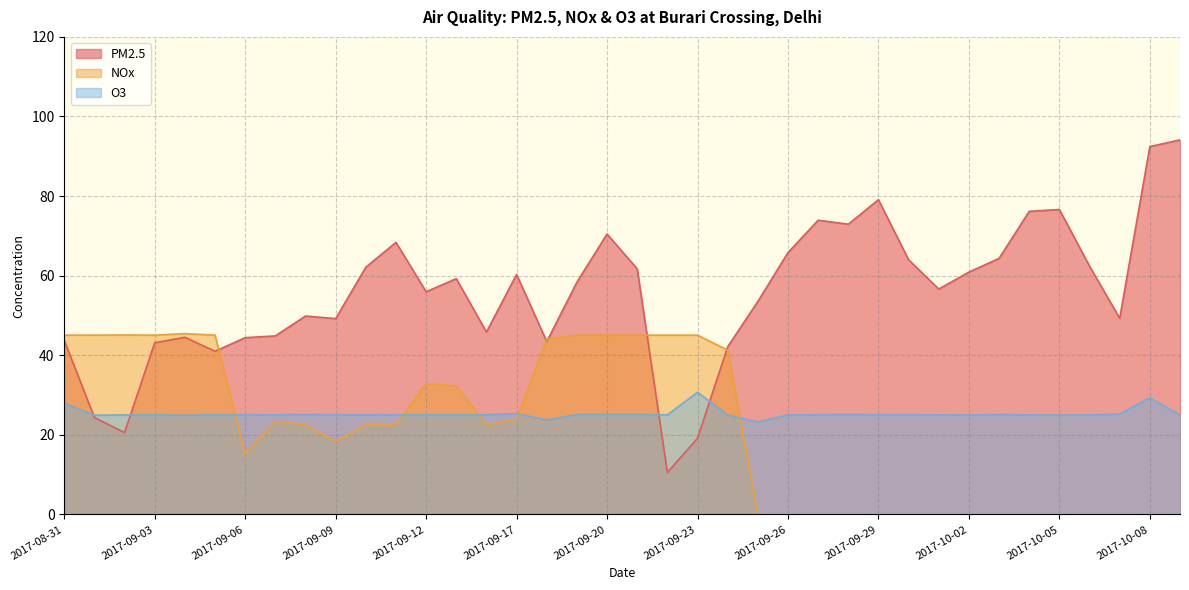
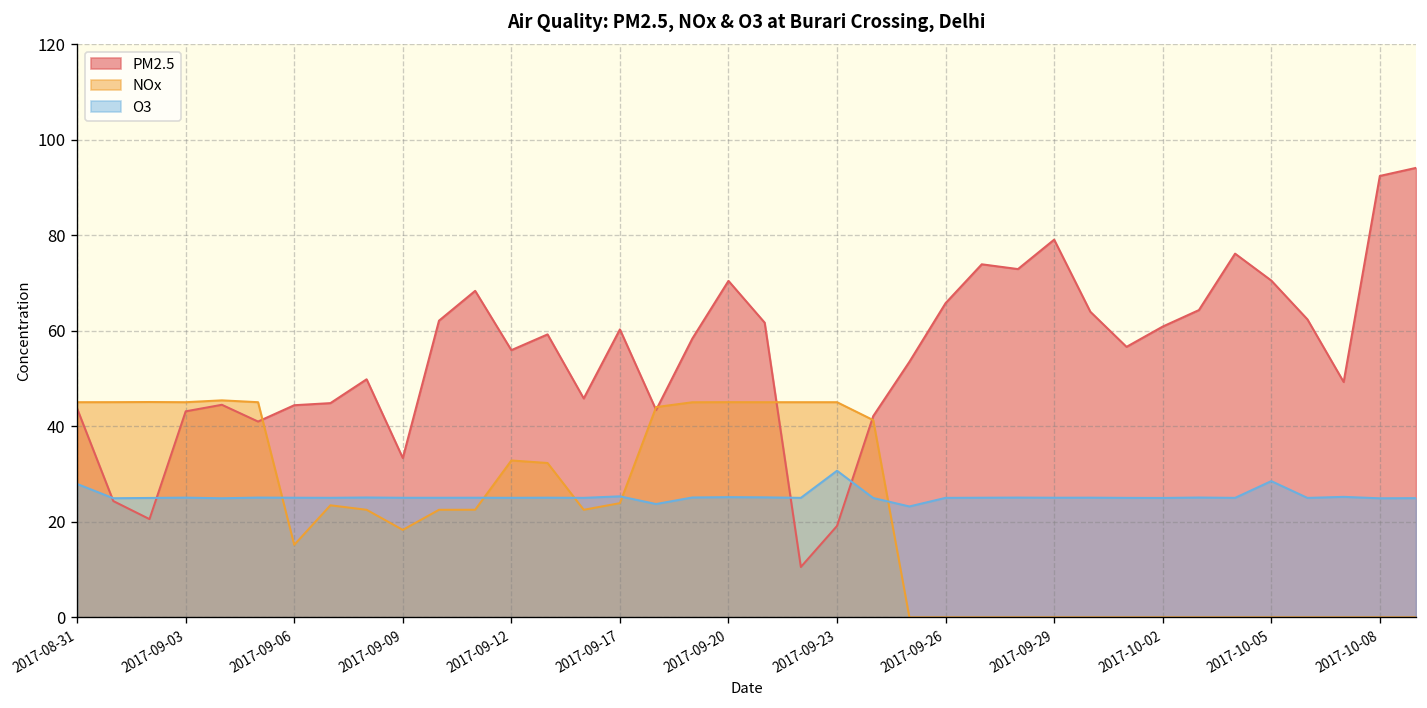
  {
    "PM2.5": {
      "2017-08-31": 44,
      "2017-09-03": 43,
      "2017-09-06": 44,
-     "2017-09-09": 49,
+     "2017-09-09": 33,
      "2017-09-12": 56,
      "2017-09-17": 60,
      "2017-09-20": 70,
      "2017-09-23": 19,
      "2017-09-26": 66,
      "2017-09-29": 79,
      "2017-10-02": 61,
-     "2017-10-05": 77,
+     "2017-10-05": 71,
      "2017-10-08": 92
    },
    "NOx": {
      "2017-08-31": 45,
      "2017-09-03": 45,
      "2017-09-06": 15,
      "2017-09-09": 18,
      "2017-09-12": 33,
      "2017-09-17": 24,
      "2017-09-20": 45,
      "2017-09-23": 45,
      "2017-09-26": 0,
      "2017-09-29": 0,
      "2017-10-02": 0,
      "2017-10-05": 0,
      "2017-10-08": 0
    },
    "O3": {
      "2017-08-31": 28,
      "2017-09-03": 25,
      "2017-09-06": 25,
      "2017-09-09": 25,
      "2017-09-12": 25,
      "2017-09-17": 25,
      "2017-09-20": 25,
      "2017-09-23": 31,
      "2017-09-26": 25,
      "2017-09-29": 25,
      "2017-10-02": 25,
-     "2017-10-05": 25,
-     "2017-10-08": 29
+     "2017-10-05": 29,
+     "2017-10-08": 25
    }
  }
